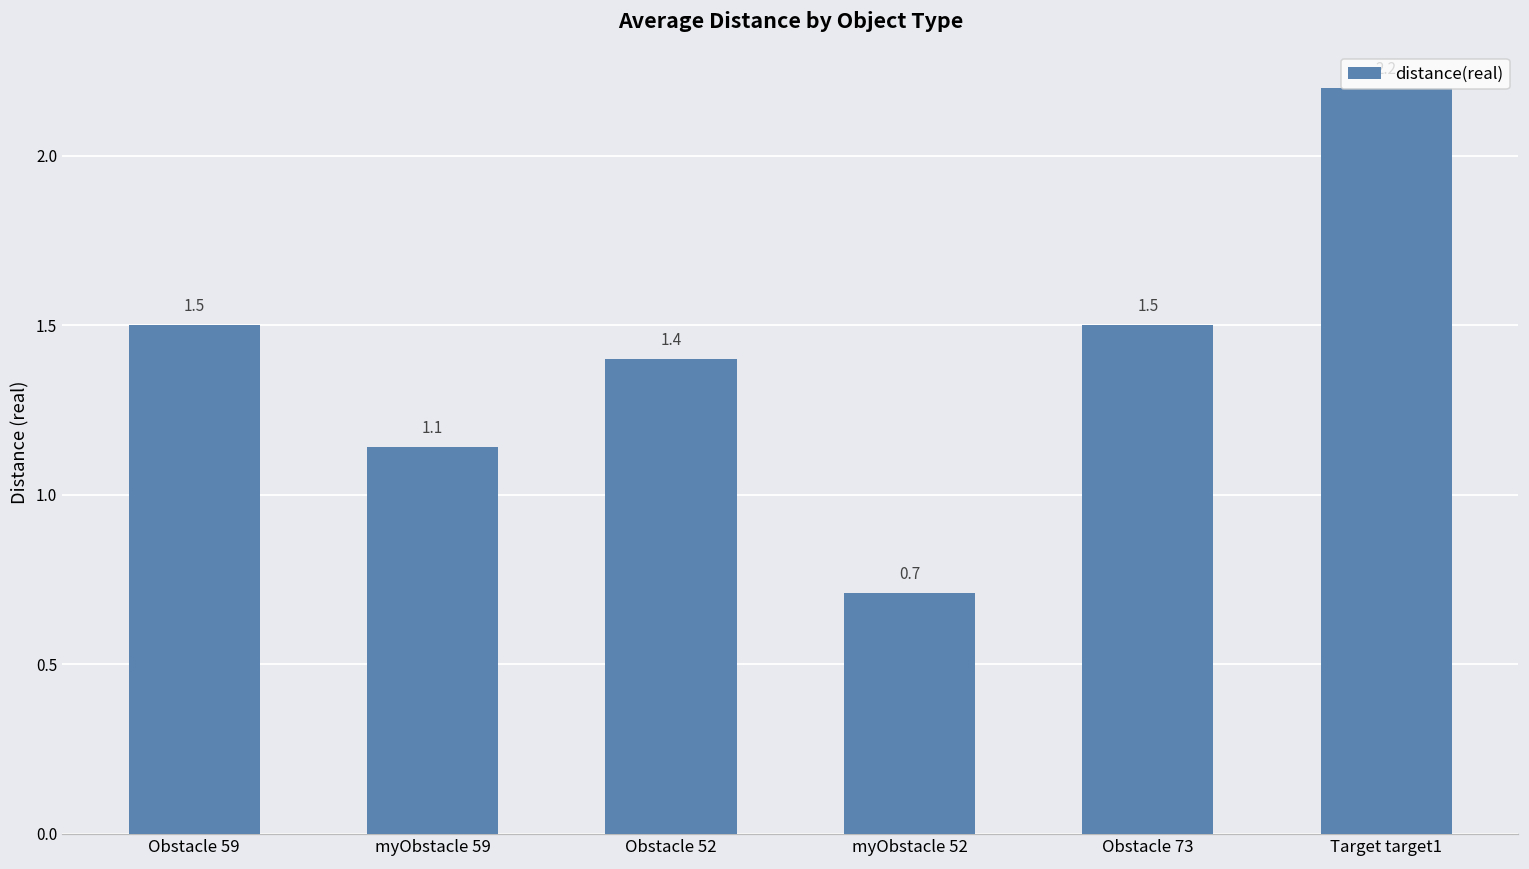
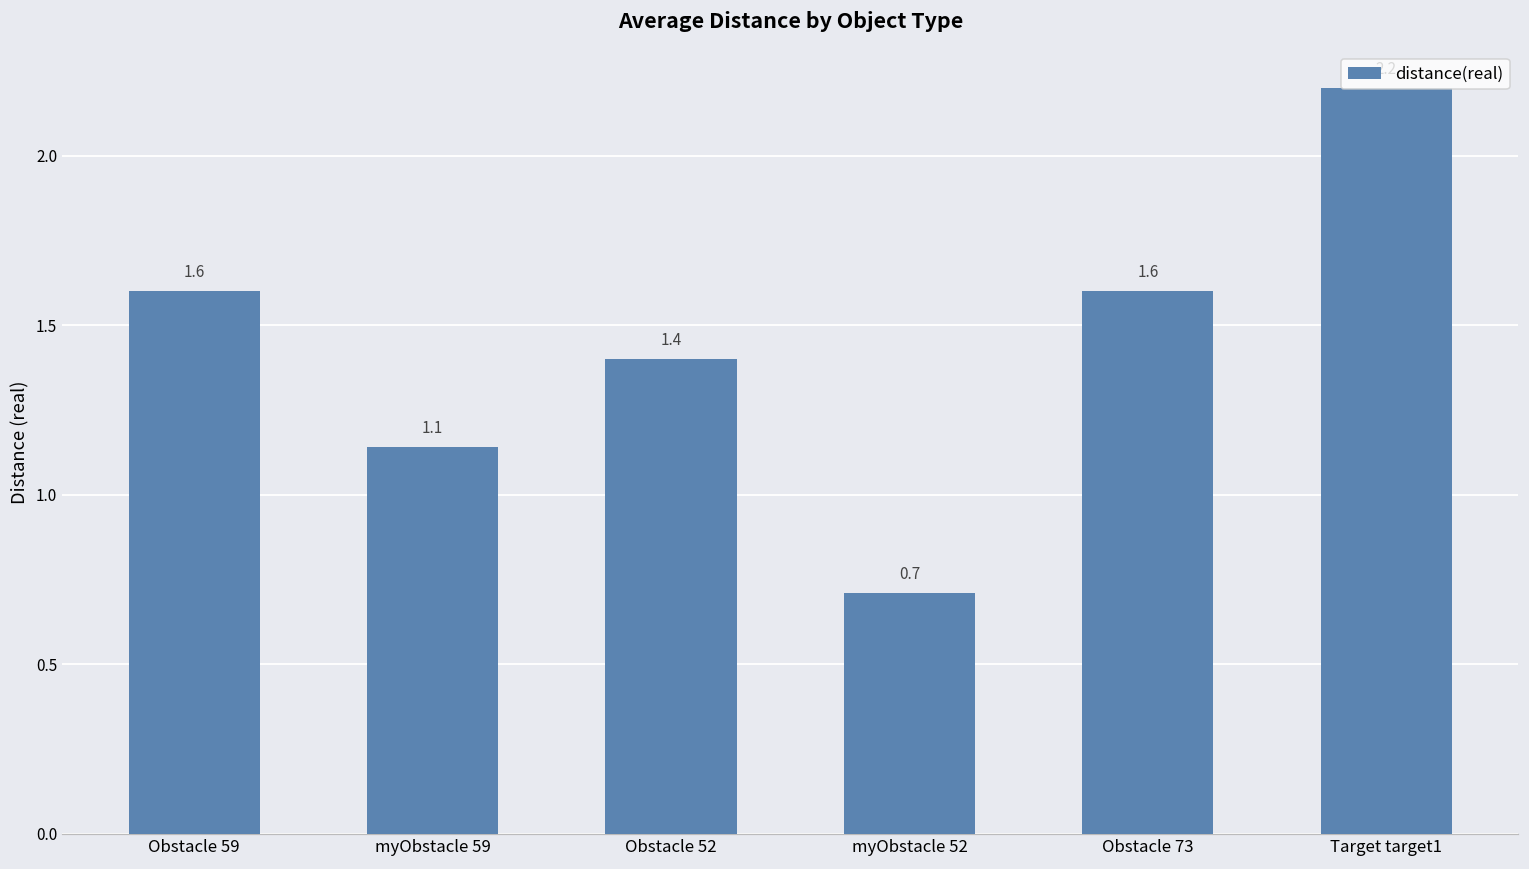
  {
-   "Obstacle 59": 1.5,
+   "Obstacle 59": 1.6,
    "myObstacle 59": 1.1,
    "Obstacle 52": 1.4,
    "myObstacle 52": 0.7,
-   "Obstacle 73": 1.5
+   "Obstacle 73": 1.6
  }
